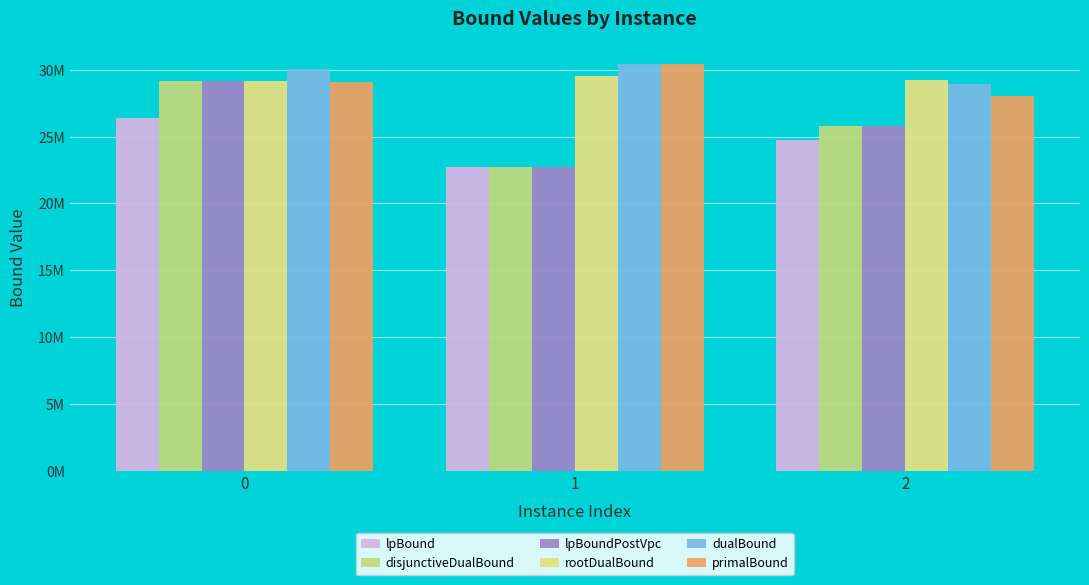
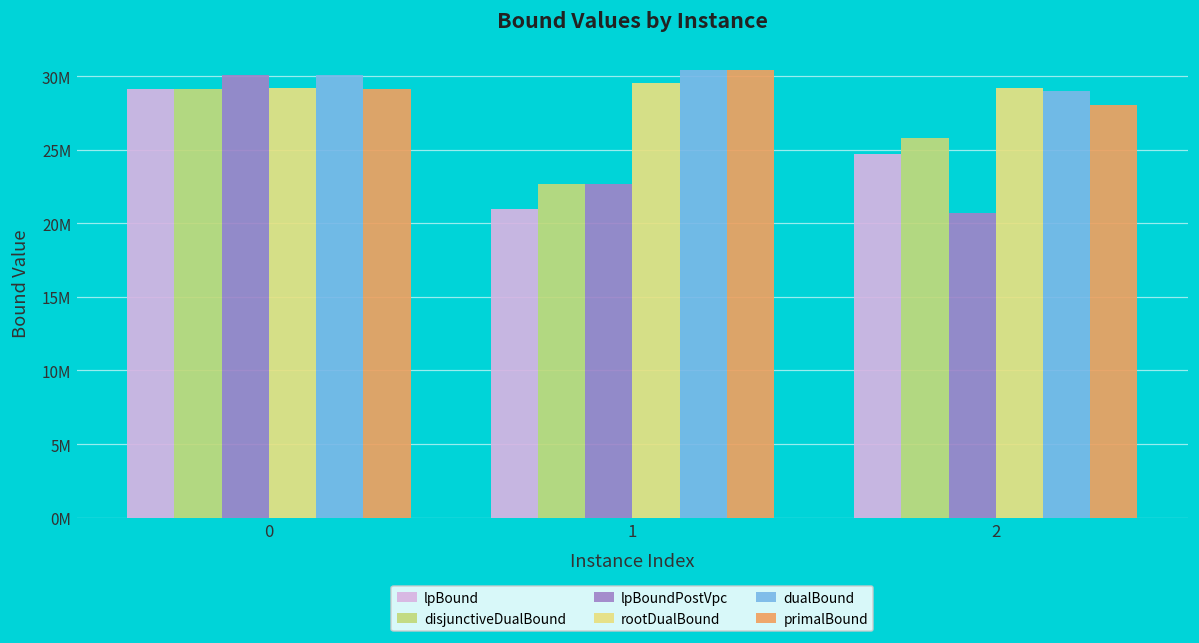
  {
    "lpBound": {
-     "0": 26400000,
-     "1": 22700000,
+     "0": 29100000,
+     "1": 21000000,
      "2": 24700000
    },
    "lpBoundPostVpc": {
-     "0": 29100000,
+     "0": 30100000,
      "1": 22700000,
-     "2": 25800000
+     "2": 20700000
    },
    "dualBound": {
      "0": 30100000,
      "1": 30400000,
      "2": 29000000
    },
    "primalBound": {
      "0": 29100000,
      "1": 30400000,
      "2": 28000000
    }
  }
